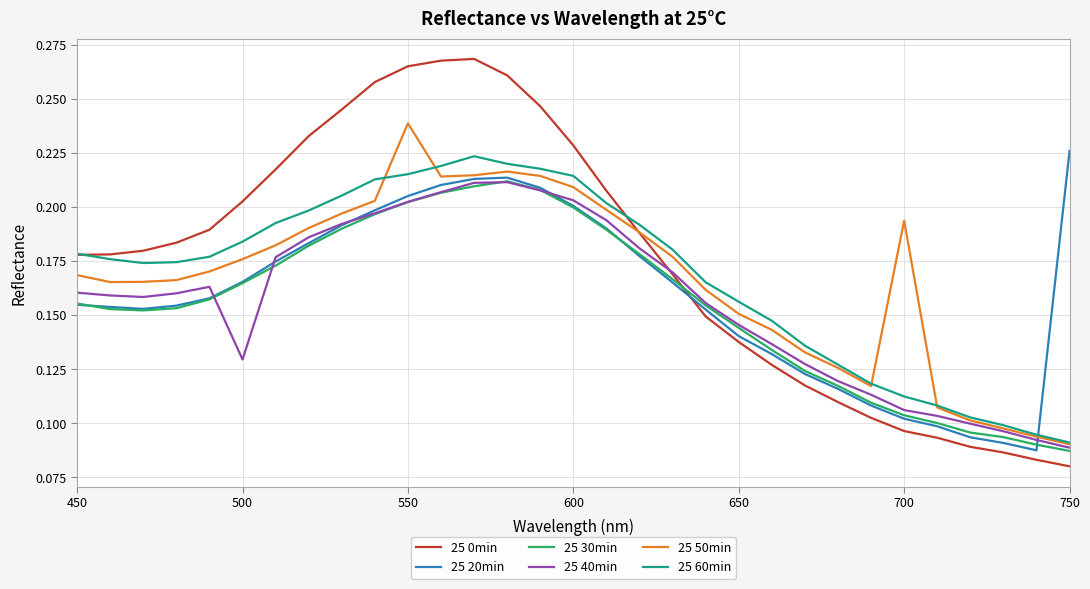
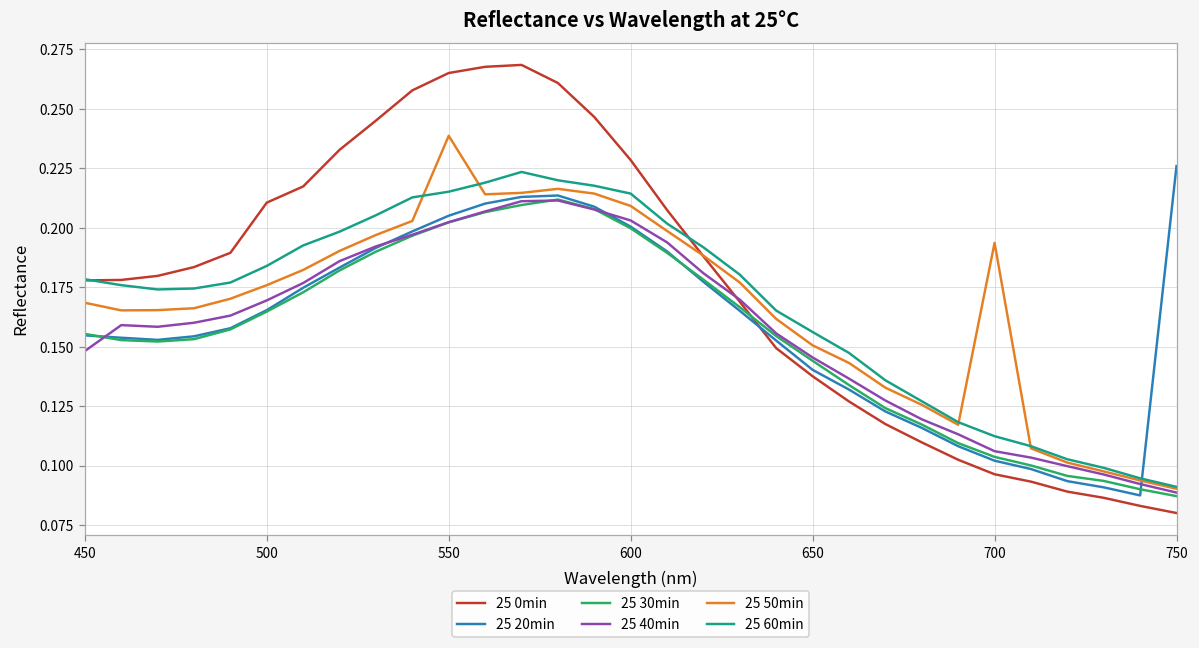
  {
    "25 0min": {
-     "500": 0.203,
+     "500": 0.211,
      "550": 0.265,
      "600": 0.229,
      "650": 0.138,
      "700": 0.096,
      "750": 0.080
    },
    "25 20min": {
      "550": 0.205,
      "650": 0.140,
      "700": 0.102,
      "750": 0.226
    },
    "25 40min": {
-     "450": 0.160,
-     "500": 0.130,
+     "450": 0.148,
+     "500": 0.170,
      "600": 0.203,
      "650": 0.146,
      "700": 0.106,
      "750": 0.089
    },
    "25 50min": {
      "450": 0.169,
      "500": 0.176,
      "550": 0.239,
      "600": 0.209,
      "650": 0.151,
      "700": 0.194
    }
  }
